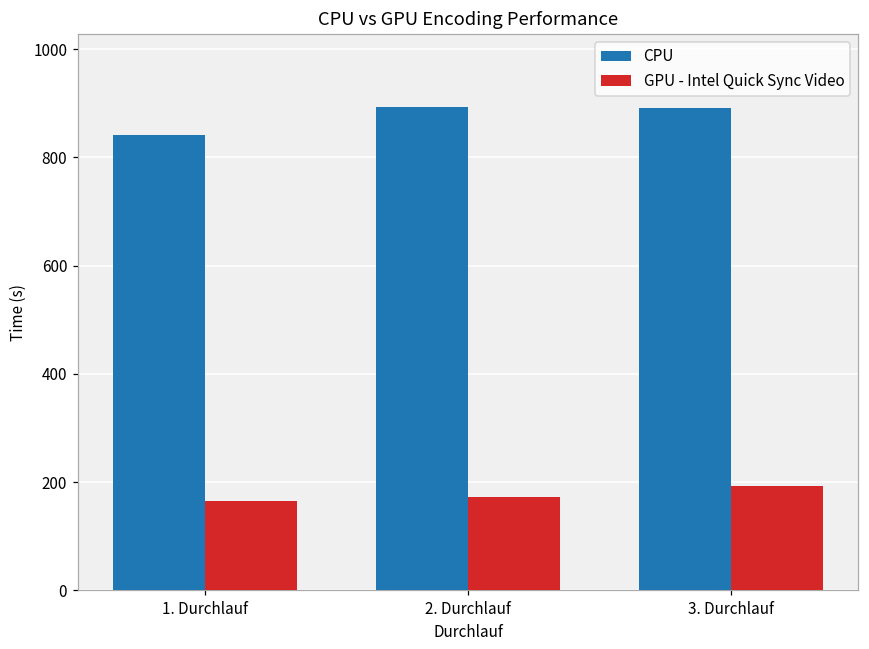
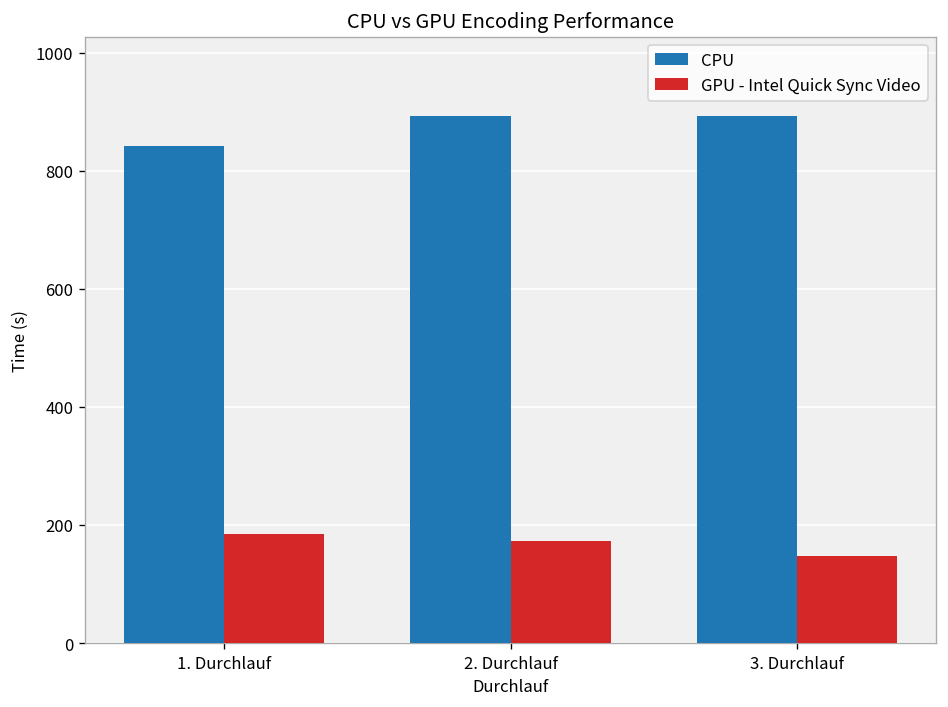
  {
    "CPU": {
      "1. Durchlauf": 840,
      "2. Durchlauf": 890,
      "3. Durchlauf": 890
    },
    "GPU - Intel Quick Sync Video": {
-     "1. Durchlauf": 170,
+     "1. Durchlauf": 180,
      "2. Durchlauf": 170,
-     "3. Durchlauf": 190
+     "3. Durchlauf": 150
    }
  }
